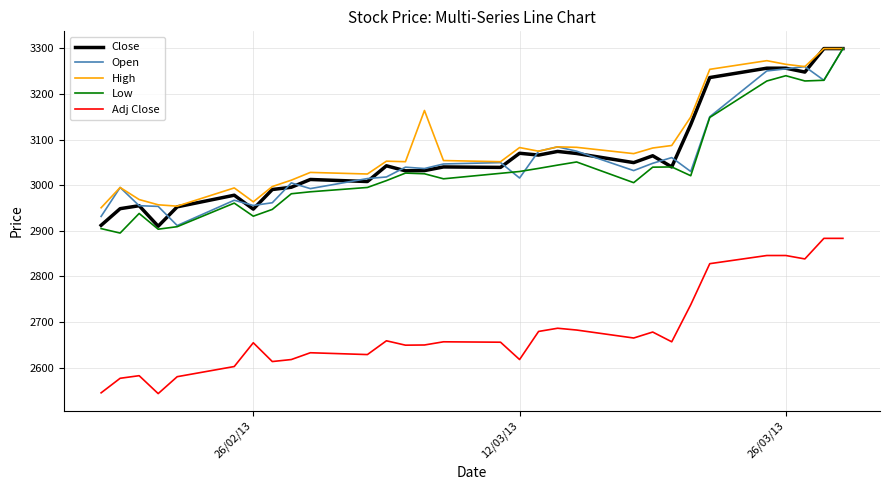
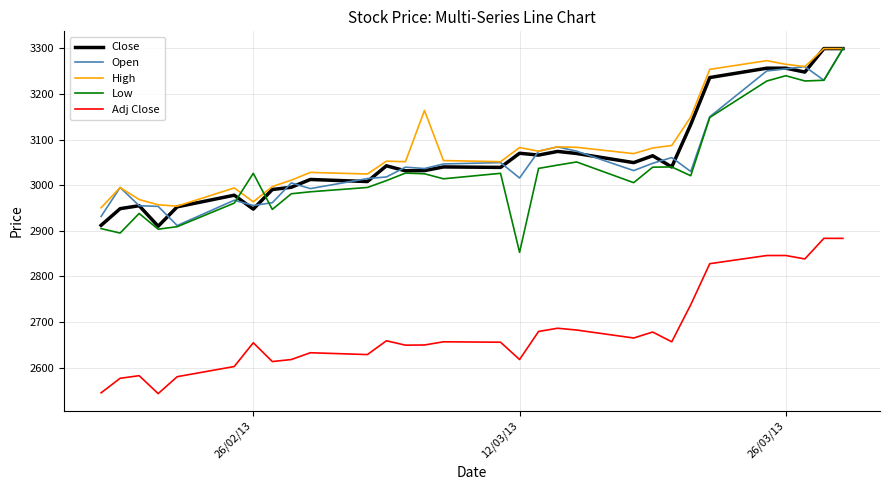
  {
    "Close": {
      "26/02/13": 2950,
      "12/03/13": 3070
    },
    "Open": {
      "26/02/13": 2960,
      "12/03/13": 3020
    },
    "High": {
      "26/02/13": 2960,
      "12/03/13": 3080,
      "26/03/13": 3270
    },
    "Low": {
-     "26/02/13": 2930,
-     "12/03/13": 3030,
+     "26/02/13": 3030,
+     "12/03/13": 2850,
      "26/03/13": 3240
    },
    "Adj Close": {
      "26/02/13": 2650,
      "12/03/13": 2620,
      "26/03/13": 2850
    }
  }
